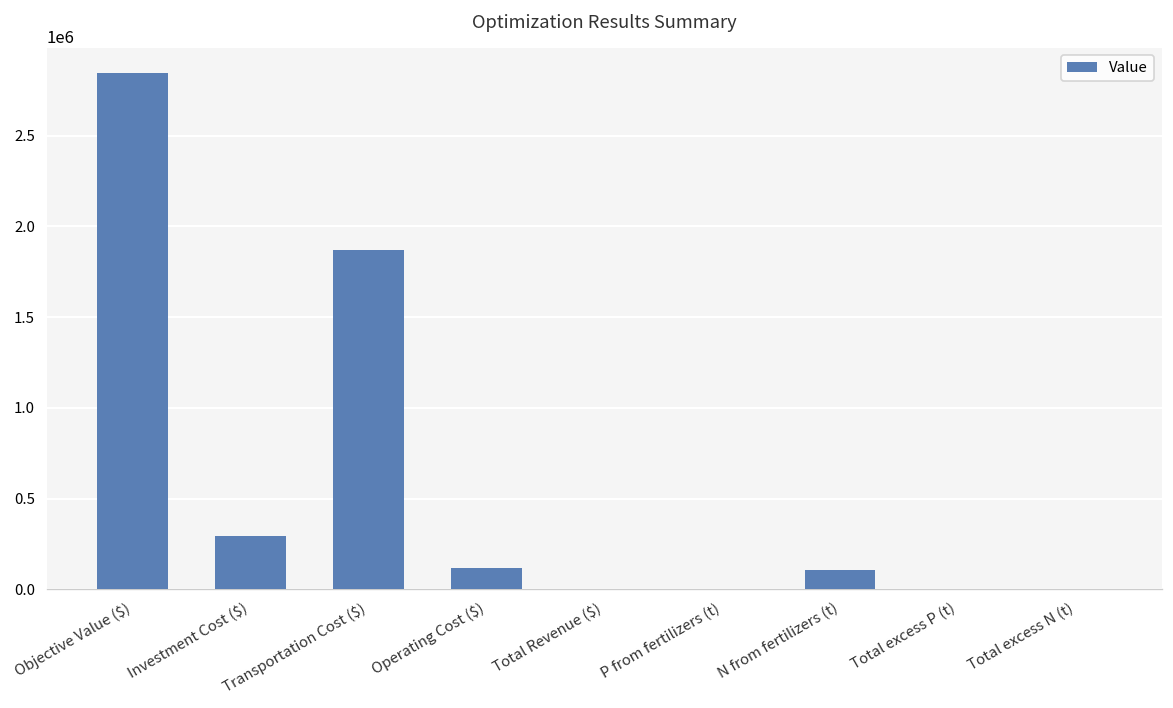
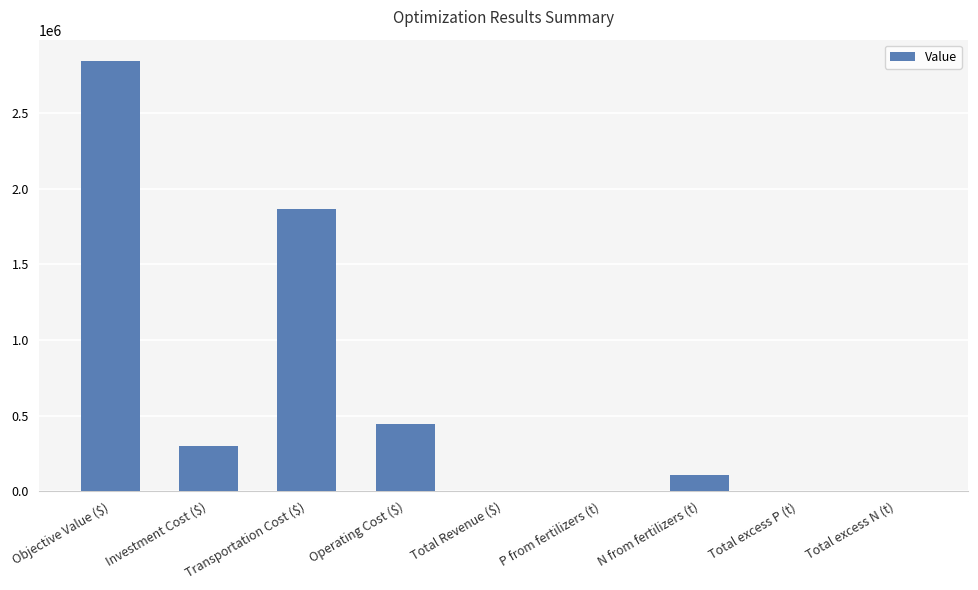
  {
    "Objective Value ($)": 2840000,
    "Investment Cost ($)": 300000,
    "Transportation Cost ($)": 1870000,
-   "Operating Cost ($)": 120000,
+   "Operating Cost ($)": 450000,
    "N from fertilizers (t)": 110000
  }
